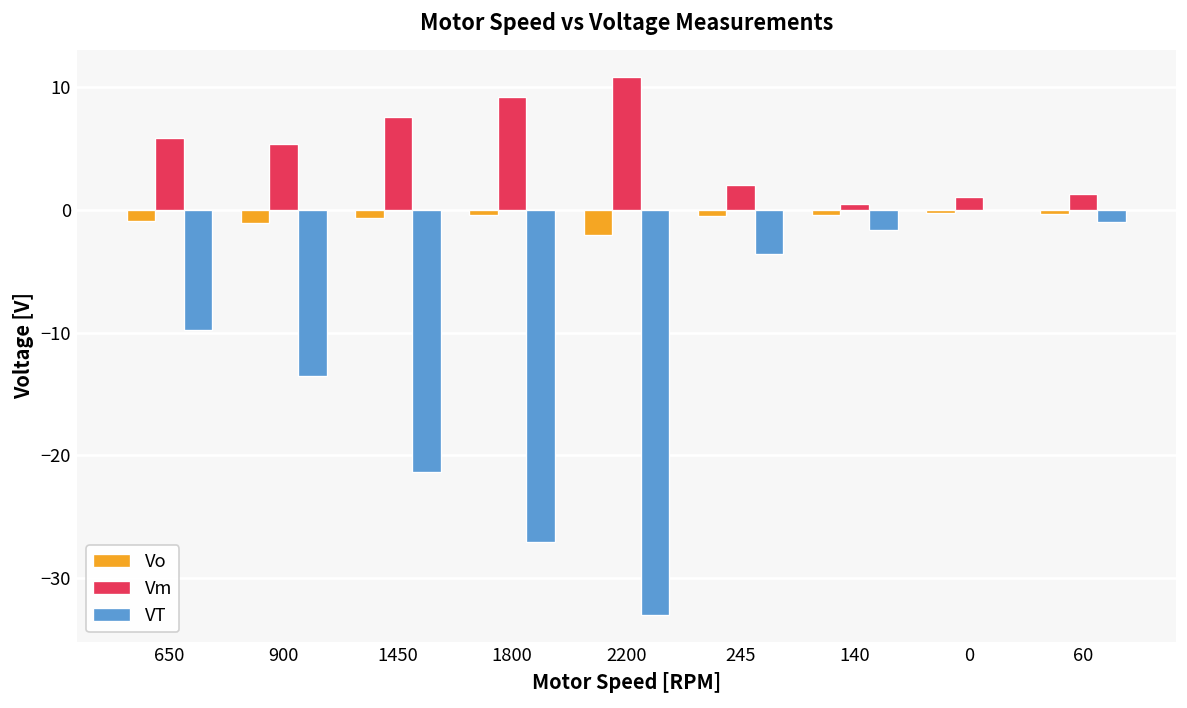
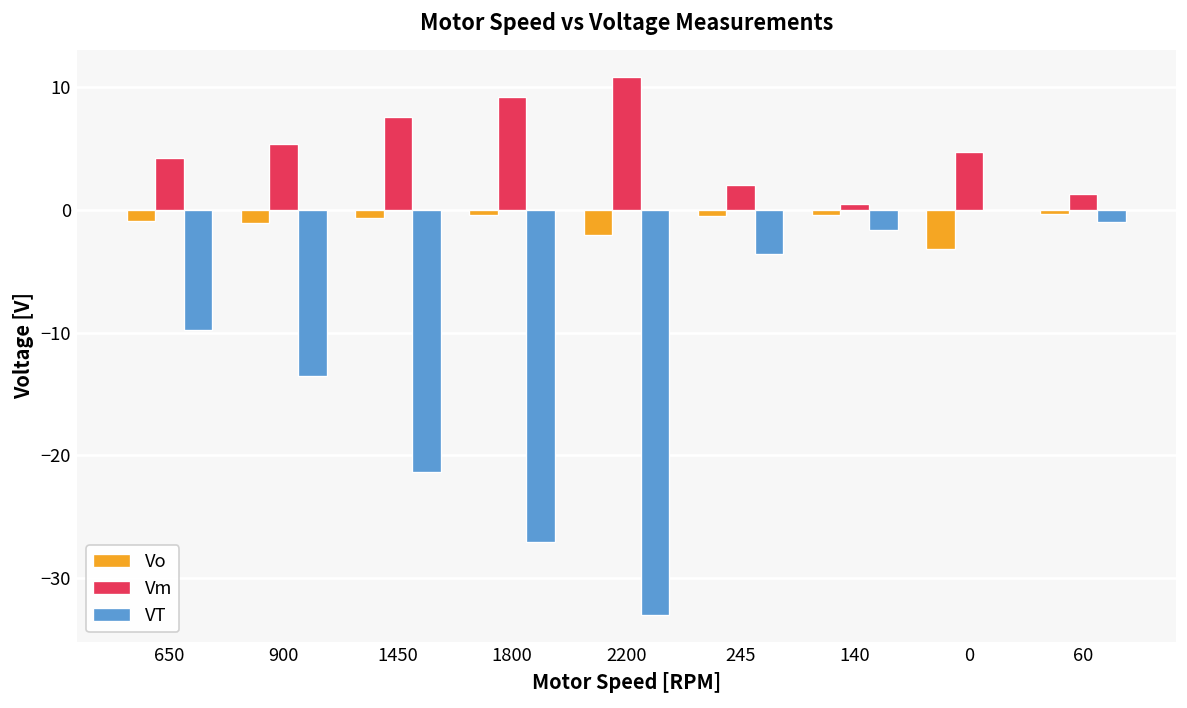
  {
    "Vo": {
      "650": -0.9,
      "900": -1.1,
      "1450": -0.7,
      "1800": -0.4,
      "2200": -2.0,
      "245": -0.5,
      "140": -0.4,
-     "0": -0.3,
+     "0": -3.2,
      "60": -0.3
    },
    "Vm": {
-     "650": 5.9,
+     "650": 4.3,
      "900": 5.4,
      "1450": 7.6,
      "1800": 9.3,
      "2200": 10.9,
      "245": 2.1,
      "140": 0.5,
-     "0": 1.1,
+     "0": 4.8,
      "60": 1.3
    },
    "VT": {
      "650": -9.8,
      "900": -13.5,
      "1450": -21.4,
      "1800": -27.1,
      "2200": -33.0,
      "245": -3.6,
      "140": -1.7,
      "0": 0.0,
      "60": -1.0
    }
  }
